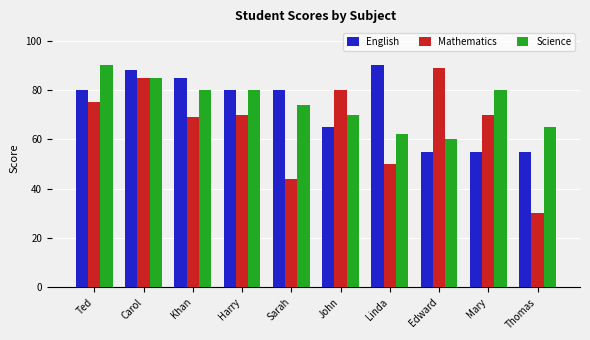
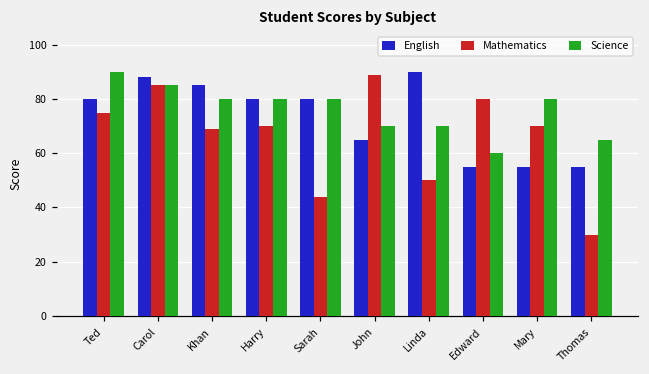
  {
    "English": {
      "Ted": 80,
      "Carol": 88,
      "Khan": 85,
      "Harry": 80,
      "Sarah": 80,
      "John": 65,
      "Linda": 90,
      "Edward": 55,
      "Mary": 55,
      "Thomas": 55
    },
    "Mathematics": {
      "Ted": 75,
      "Carol": 85,
      "Khan": 69,
      "Harry": 70,
      "Sarah": 44,
-     "John": 80,
+     "John": 89,
      "Linda": 50,
-     "Edward": 89,
+     "Edward": 80,
      "Mary": 70,
      "Thomas": 30
    },
    "Science": {
      "Ted": 90,
      "Carol": 85,
      "Khan": 80,
      "Harry": 80,
-     "Sarah": 74,
+     "Sarah": 80,
      "John": 70,
-     "Linda": 62,
+     "Linda": 70,
      "Edward": 60,
      "Mary": 80,
      "Thomas": 65
    }
  }
